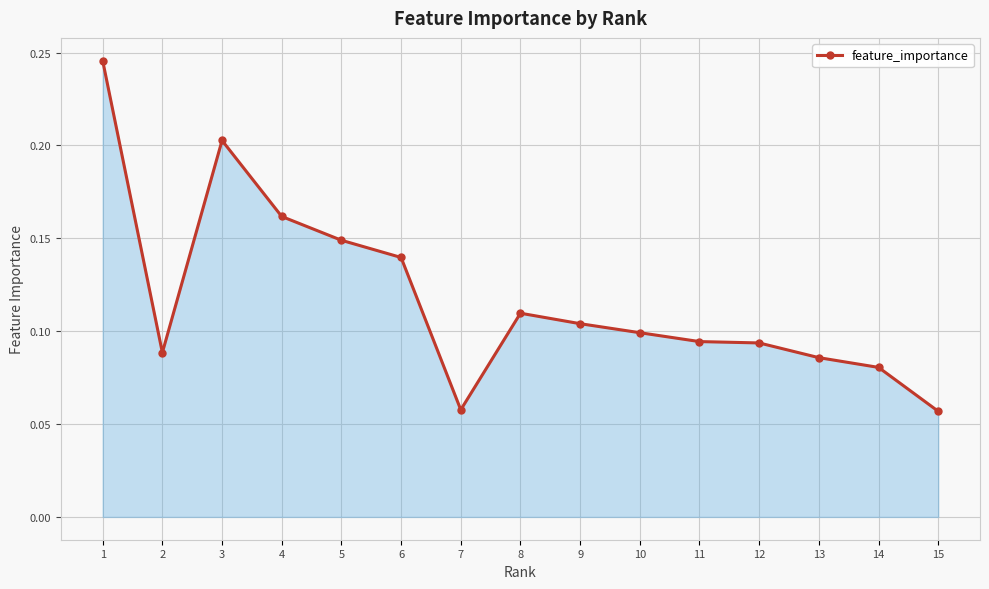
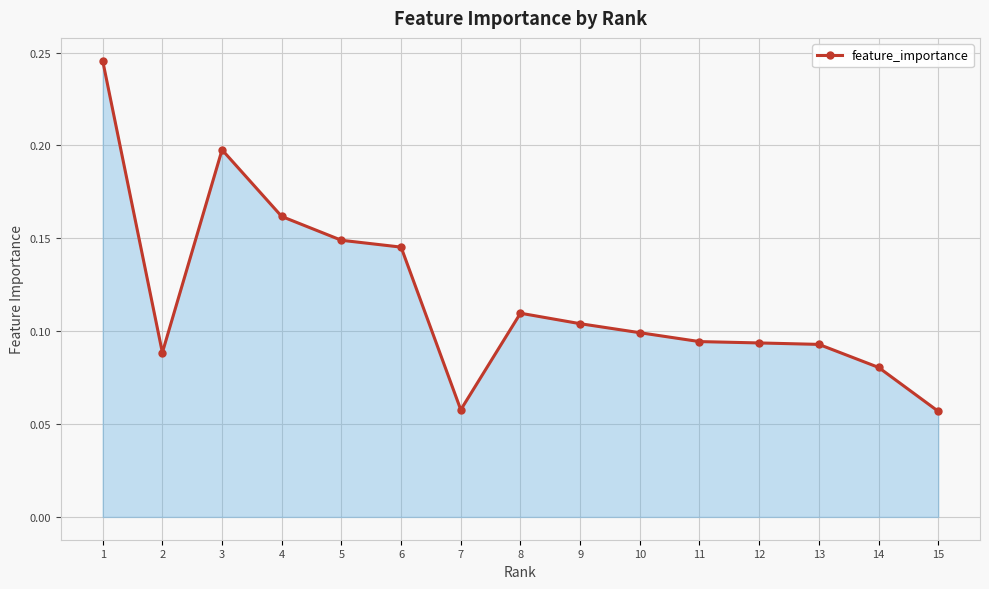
  {
    "1": 0.246,
    "2": 0.088,
-   "3": 0.203,
+   "3": 0.198,
    "4": 0.162,
    "5": 0.149,
-   "6": 0.140,
+   "6": 0.145,
    "7": 0.058,
    "8": 0.110,
    "9": 0.104,
    "10": 0.099,
    "11": 0.094,
    "12": 0.094,
-   "13": 0.086,
+   "13": 0.093,
    "14": 0.080,
    "15": 0.057
  }
